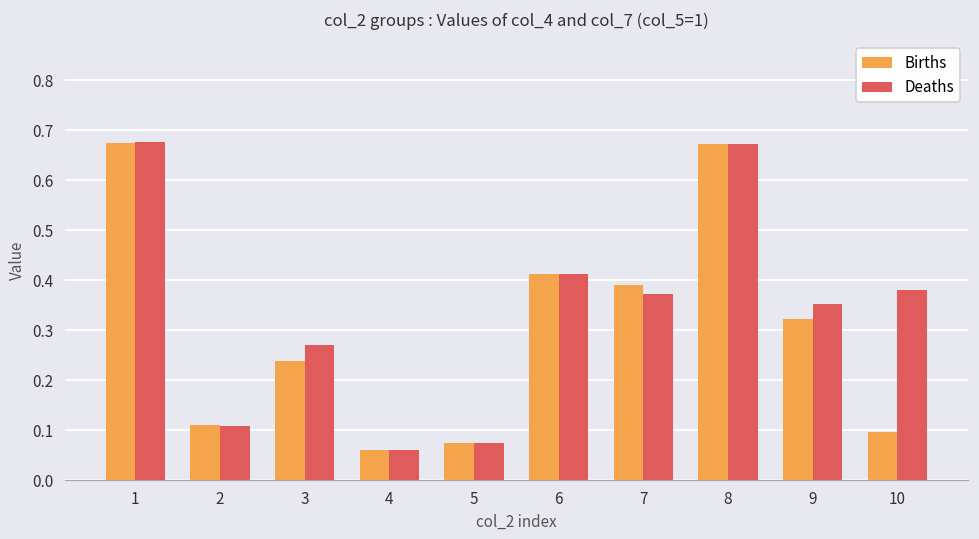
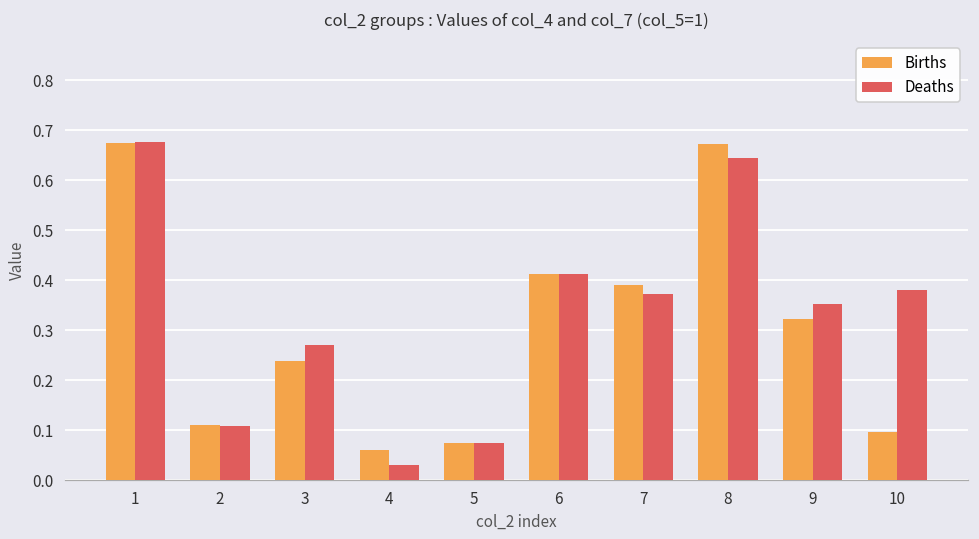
  {
    "Births": {
      "1": 0.68,
      "2": 0.11,
      "3": 0.24,
      "4": 0.06,
      "5": 0.07,
      "6": 0.41,
      "7": 0.39,
      "8": 0.67,
      "9": 0.32,
      "10": 0.10
    },
    "Deaths": {
      "1": 0.68,
      "2": 0.11,
      "3": 0.27,
-     "4": 0.06,
+     "4": 0.03,
      "5": 0.07,
      "6": 0.41,
      "7": 0.37,
-     "8": 0.67,
+     "8": 0.64,
      "9": 0.35,
      "10": 0.38
    }
  }
